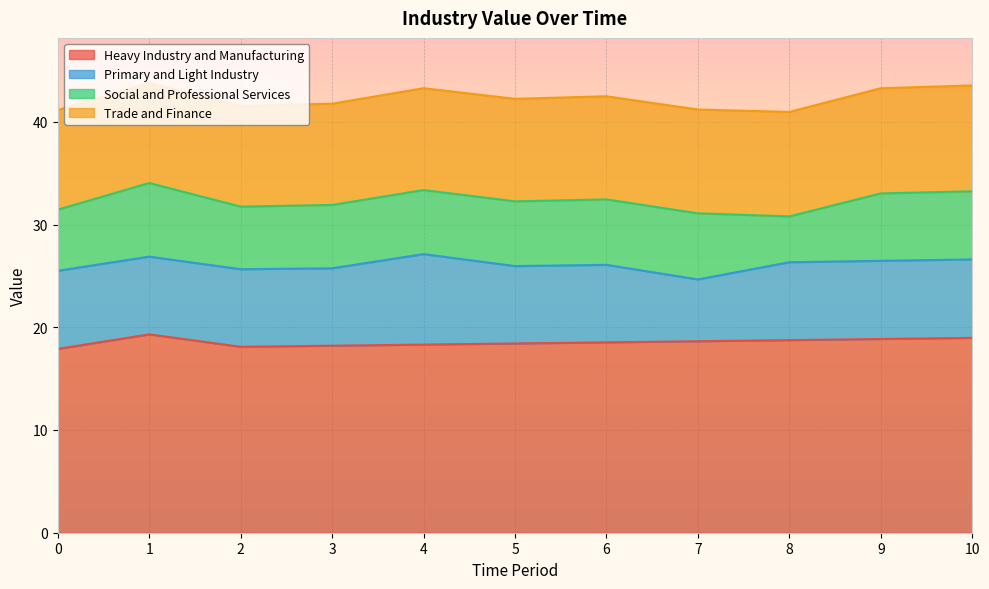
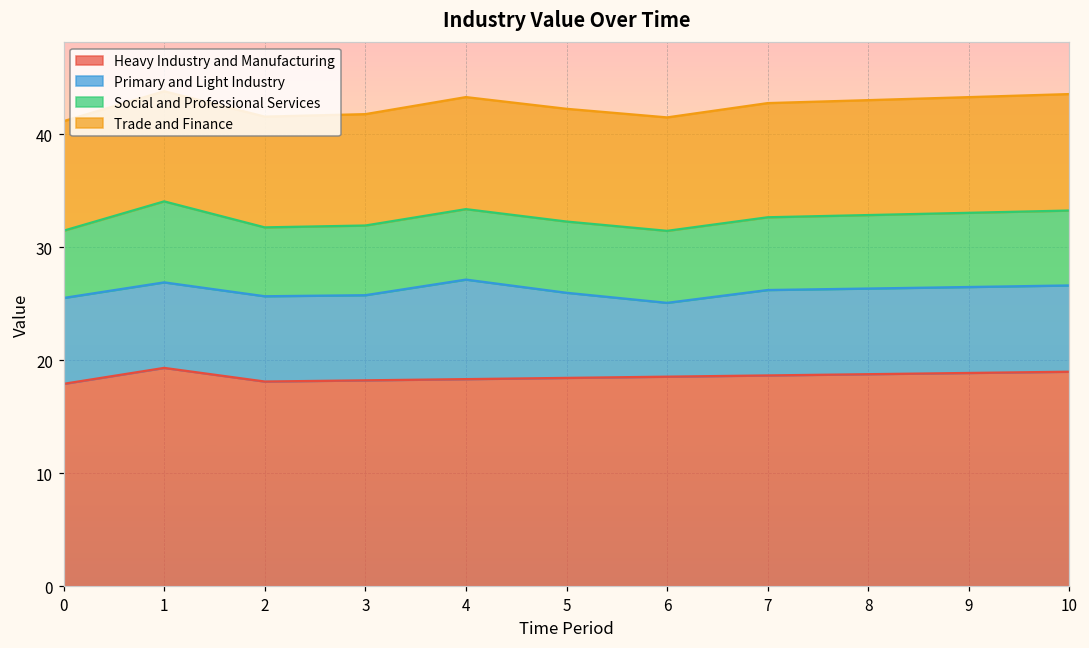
  {
    "Heavy Industry and Manufacturing": {
      "0": 17.9,
      "1": 19.3,
      "2": 18.1,
      "3": 18.2,
      "4": 18.3,
      "5": 18.4,
      "6": 18.5,
      "7": 18.6,
      "8": 18.7,
      "9": 18.9,
      "10": 19.0
    },
    "Primary and Light Industry": {
      "0": 7.6,
      "1": 7.6,
      "2": 7.5,
      "3": 7.5,
      "4": 8.8,
      "5": 7.5,
-     "6": 7.5,
-     "7": 6.0,
+     "6": 6.5,
+     "7": 7.6,
      "8": 7.6,
      "9": 7.6,
      "10": 7.6
    },
    "Social and Professional Services": {
      "0": 6.0,
      "1": 7.2,
      "2": 6.1,
      "3": 6.2,
      "4": 6.2,
      "5": 6.3,
      "6": 6.4,
      "7": 6.4,
-     "8": 4.5,
+     "8": 6.5,
      "9": 6.6,
      "10": 6.6
    },
    "Trade and Finance": {
      "0": 9.7,
      "3": 9.9,
      "4": 9.9,
      "5": 10.0,
      "6": 10.0,
      "7": 10.1,
      "8": 10.2,
      "9": 10.2,
      "10": 10.3
    }
  }
